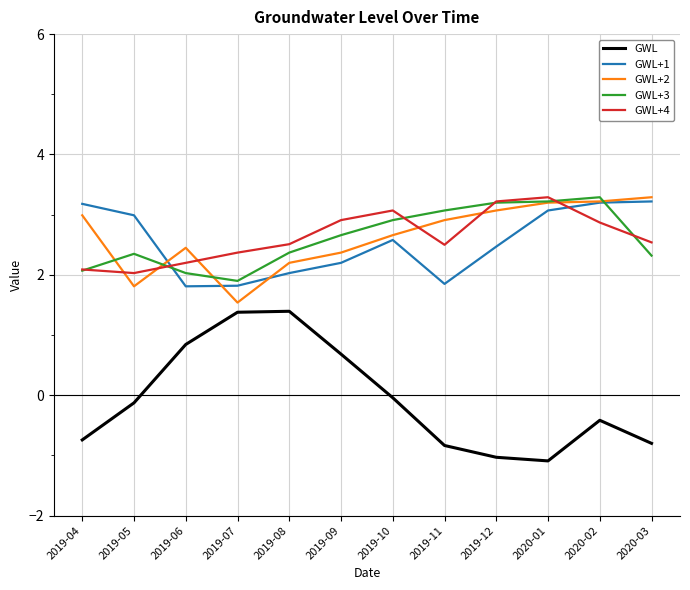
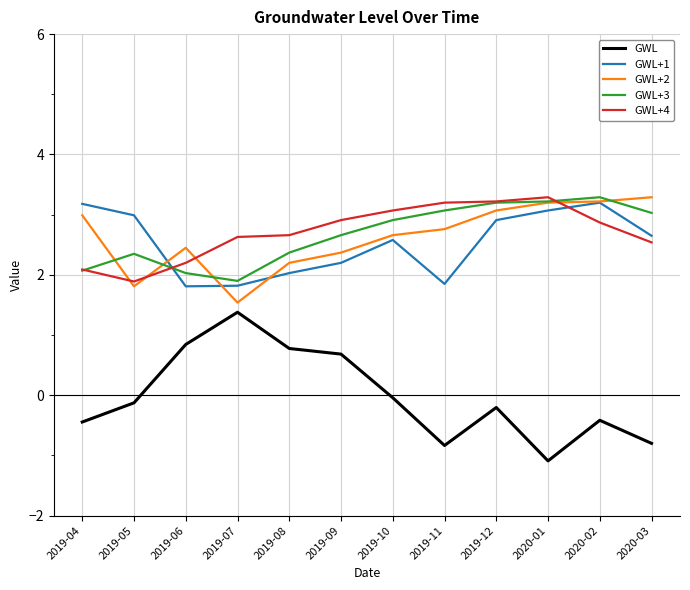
  {
    "GWL": {
-     "2019-04": -0.7,
+     "2019-04": -0.4,
      "2019-05": -0.1,
      "2019-06": 0.8,
      "2019-07": 1.4,
-     "2019-08": 1.4,
+     "2019-08": 0.8,
      "2019-09": 0.7,
      "2019-10": 0.0,
      "2019-11": -0.8,
-     "2019-12": -1.0,
+     "2019-12": -0.2,
      "2020-01": -1.1,
      "2020-02": -0.4,
      "2020-03": -0.8
    },
    "GWL+1": {
      "2019-04": 3.2,
      "2019-05": 3.0,
      "2019-06": 1.8,
      "2019-07": 1.8,
      "2019-08": 2.0,
      "2019-09": 2.2,
      "2019-10": 2.6,
      "2019-11": 1.9,
-     "2019-12": 2.5,
+     "2019-12": 2.9,
      "2020-01": 3.1,
-     "2020-03": 3.2
+     "2020-03": 2.7
    },
    "GWL+2": {
      "2019-04": 3.0,
      "2019-05": 1.8,
      "2019-06": 2.5,
      "2019-07": 1.5,
      "2019-08": 2.2,
      "2019-09": 2.4,
      "2019-10": 2.7,
-     "2019-11": 2.9,
+     "2019-11": 2.8,
      "2019-12": 3.1,
      "2020-03": 3.3
    },
    "GWL+3": {
      "2019-05": 2.4,
      "2019-06": 2.0,
      "2019-07": 1.9,
      "2019-08": 2.4,
      "2019-09": 2.7,
      "2019-10": 2.9,
      "2019-11": 3.1,
      "2020-02": 3.3,
-     "2020-03": 2.3
+     "2020-03": 3.0
    },
    "GWL+4": {
-     "2019-05": 2.0,
+     "2019-05": 1.9,
      "2019-06": 2.2,
-     "2019-07": 2.4,
-     "2019-08": 2.5,
+     "2019-07": 2.6,
+     "2019-08": 2.7,
      "2019-09": 2.9,
      "2019-10": 3.1,
-     "2019-11": 2.5,
+     "2019-11": 3.2,
      "2020-01": 3.3,
      "2020-02": 2.9,
      "2020-03": 2.5
    }
  }
